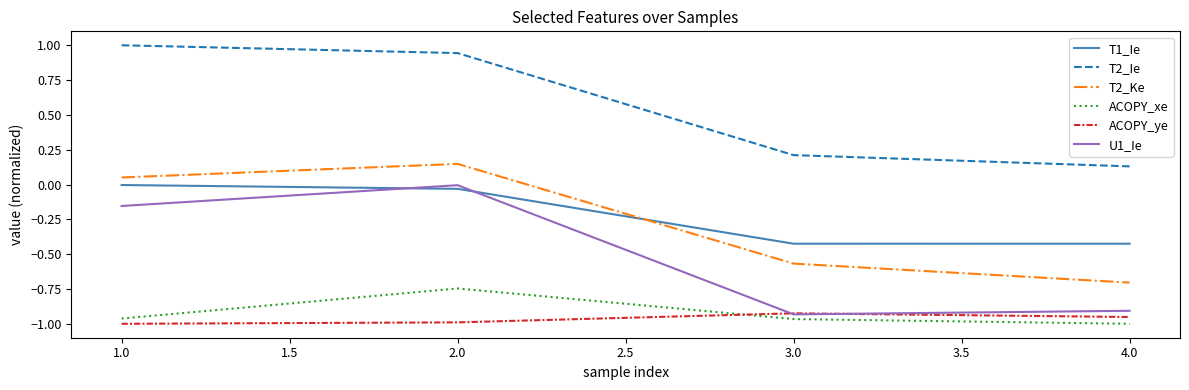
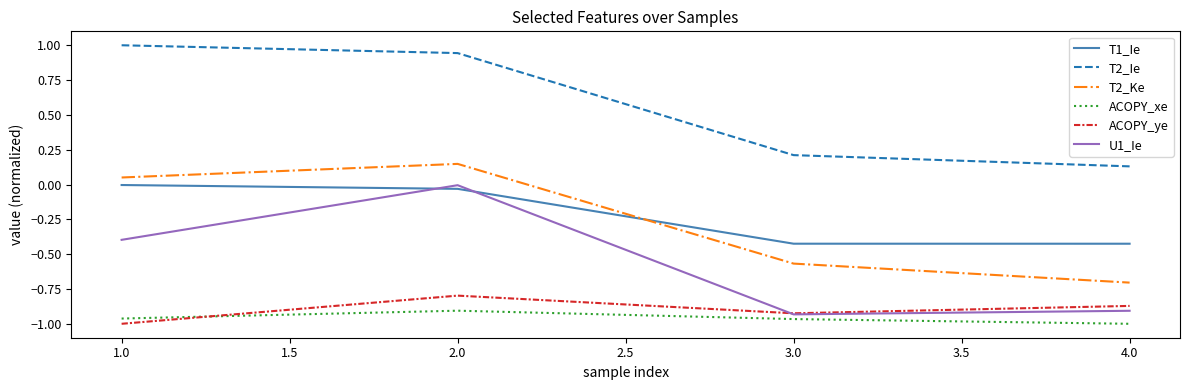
  {
    "T2_Ke": {
      "1.0": 0.05,
      "2.0": 0.15,
      "3.0": -0.57,
      "4.0": -0.70
    },
    "ACOPY_xe": {
      "1.0": -0.96,
-     "2.0": -0.75,
+     "2.0": -0.91,
      "3.0": -0.97,
      "4.0": -1.00
    },
    "ACOPY_ye": {
      "1.0": -1.00,
-     "2.0": -0.99,
-     "4.0": -0.95
+     "2.0": -0.80,
+     "4.0": -0.87
    },
    "U1_Ie": {
-     "1.0": -0.15,
+     "1.0": -0.40,
      "2.0": 0.00,
      "4.0": -0.91
    }
  }
